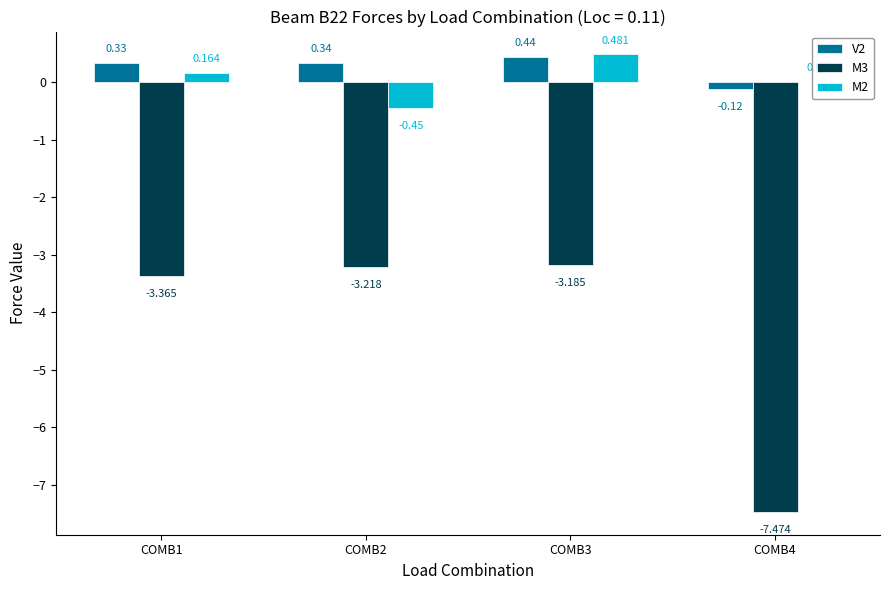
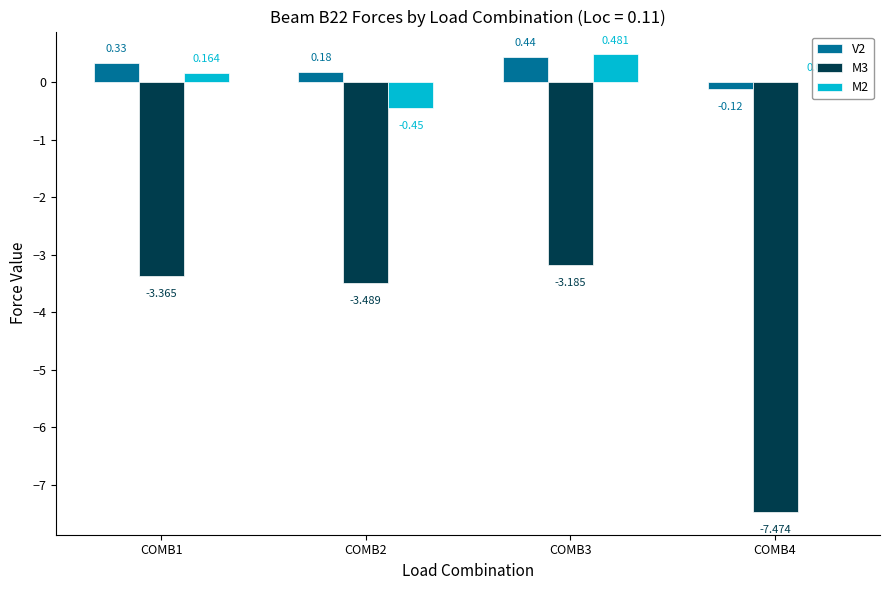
  {
    "V2": {
      "COMB1": 0.33,
-     "COMB2": 0.34,
+     "COMB2": 0.18,
      "COMB3": 0.44,
      "COMB4": -0.12
    },
    "M3": {
      "COMB1": -3.365,
-     "COMB2": -3.218,
+     "COMB2": -3.489,
      "COMB3": -3.185,
      "COMB4": -7.474
    },
    "M2": {
      "COMB1": 0.164,
      "COMB2": -0.45,
      "COMB3": 0.481
    }
  }
